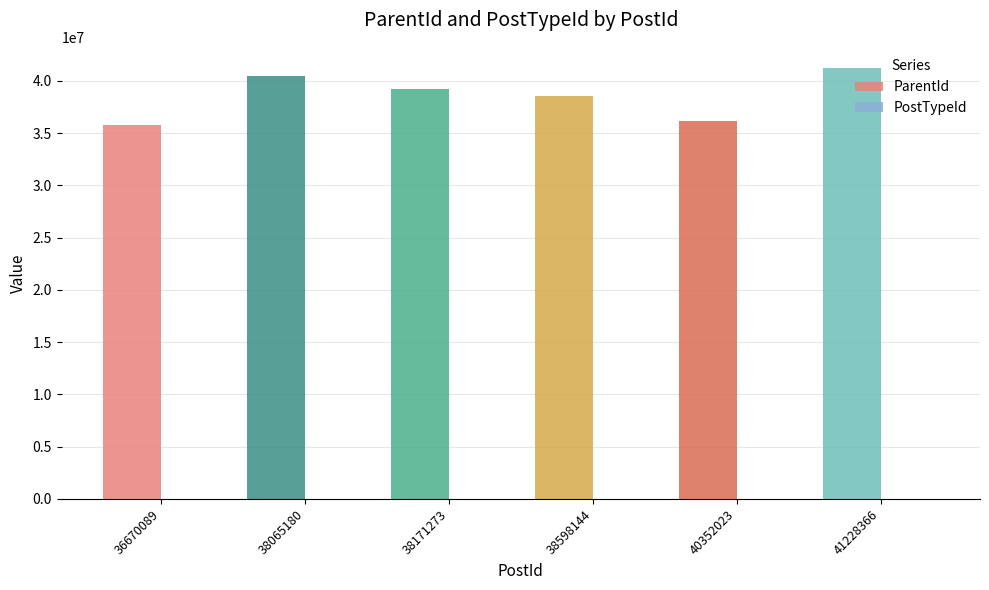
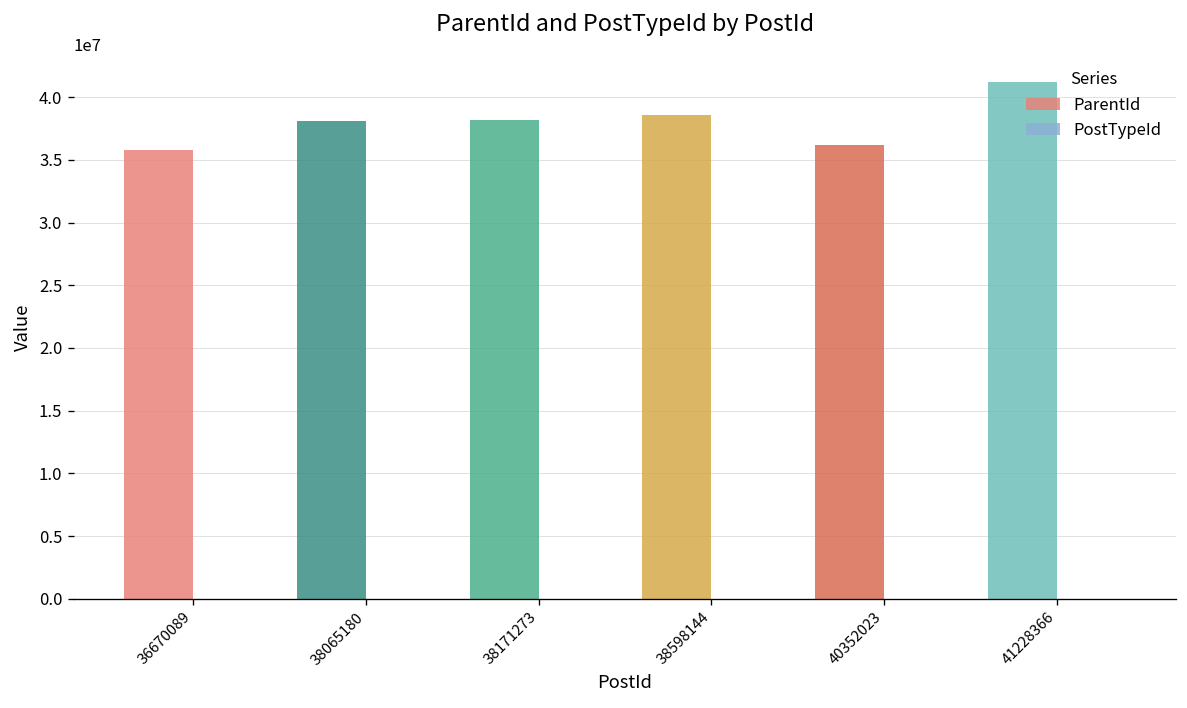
  {
    "ParentId": {
      "36670089": 35800000,
-     "38065180": 40500000,
-     "38171273": 39300000,
+     "38065180": 38100000,
+     "38171273": 38200000,
      "38598144": 38600000,
      "40352023": 36200000,
      "41228366": 41200000
    }
  }
